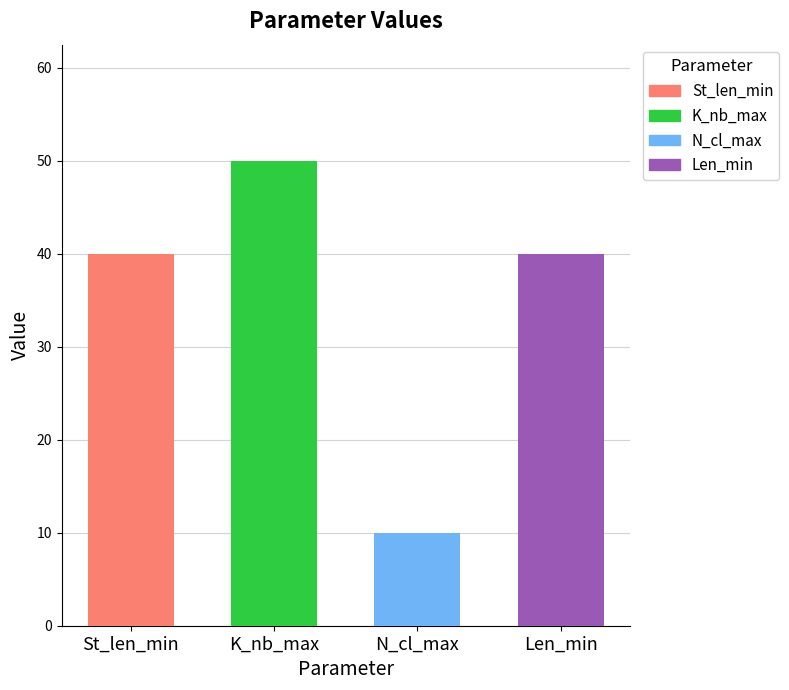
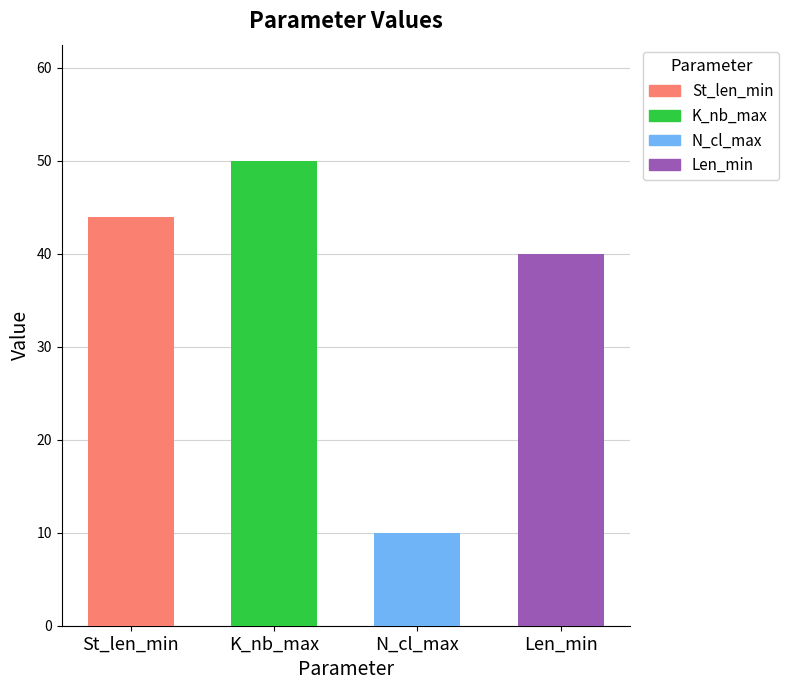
  {
-   "St_len_min": 40,
+   "St_len_min": 44,
    "K_nb_max": 50,
    "N_cl_max": 10,
    "Len_min": 40
  }
